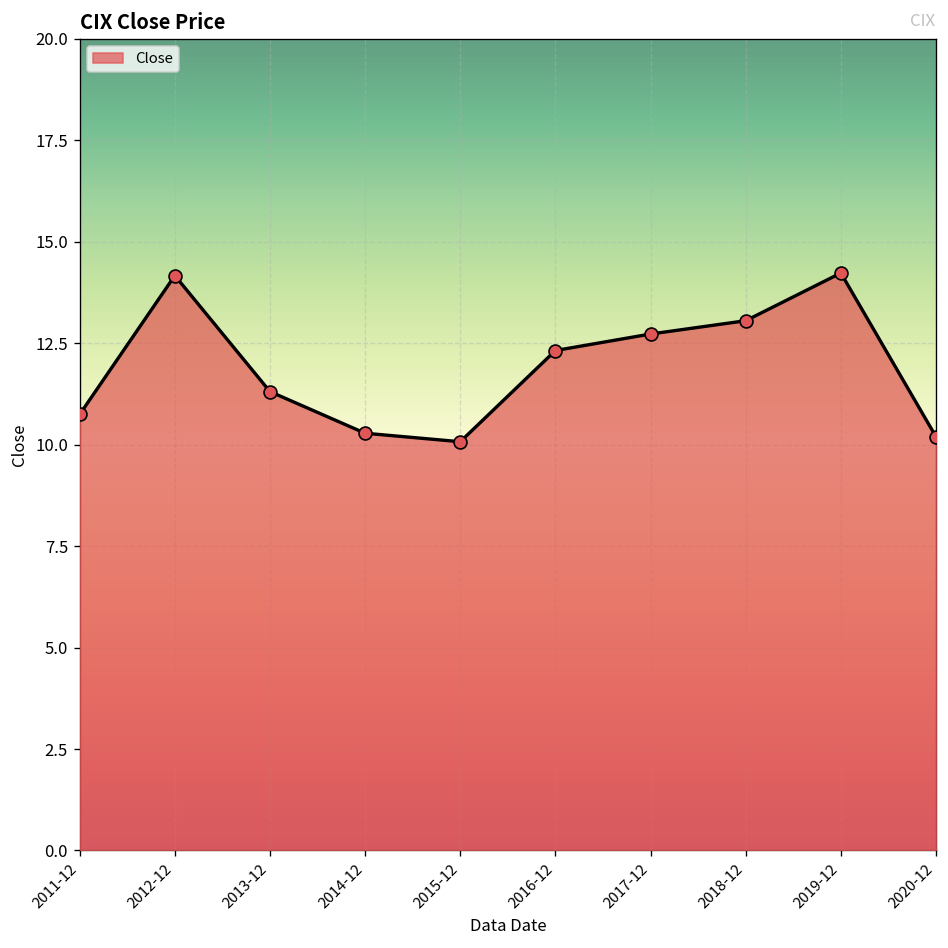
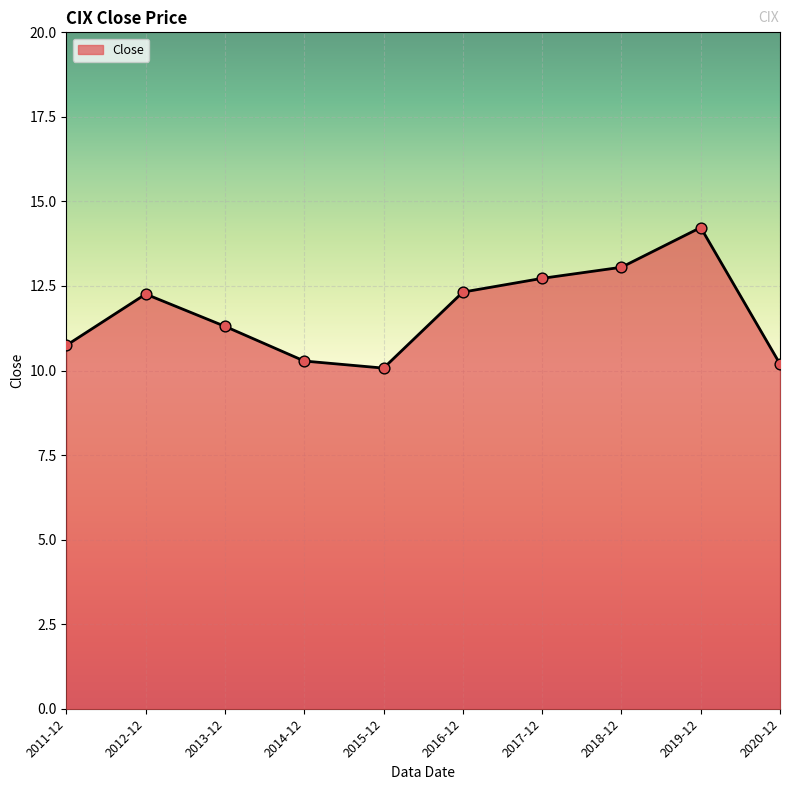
  {
    "2011-12": 10.7,
-   "2012-12": 14.2,
+   "2012-12": 12.3,
    "2013-12": 11.3,
    "2014-12": 10.3,
    "2015-12": 10.1,
    "2016-12": 12.3,
    "2017-12": 12.7,
    "2018-12": 13.1,
    "2019-12": 14.2,
    "2020-12": 10.2
  }
